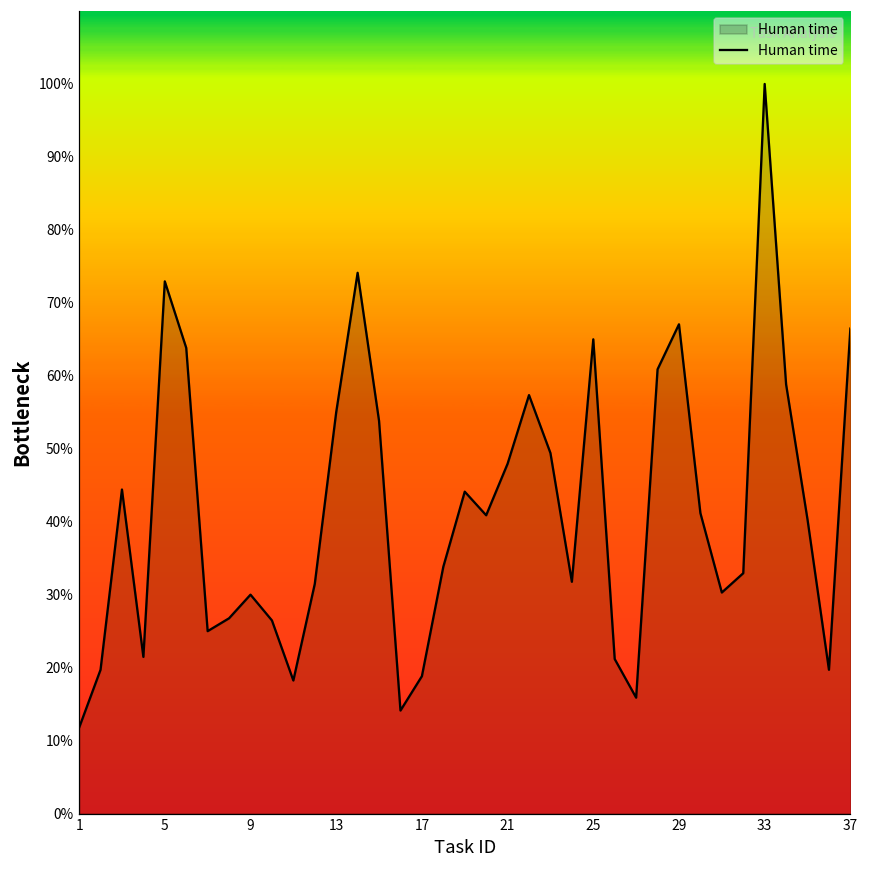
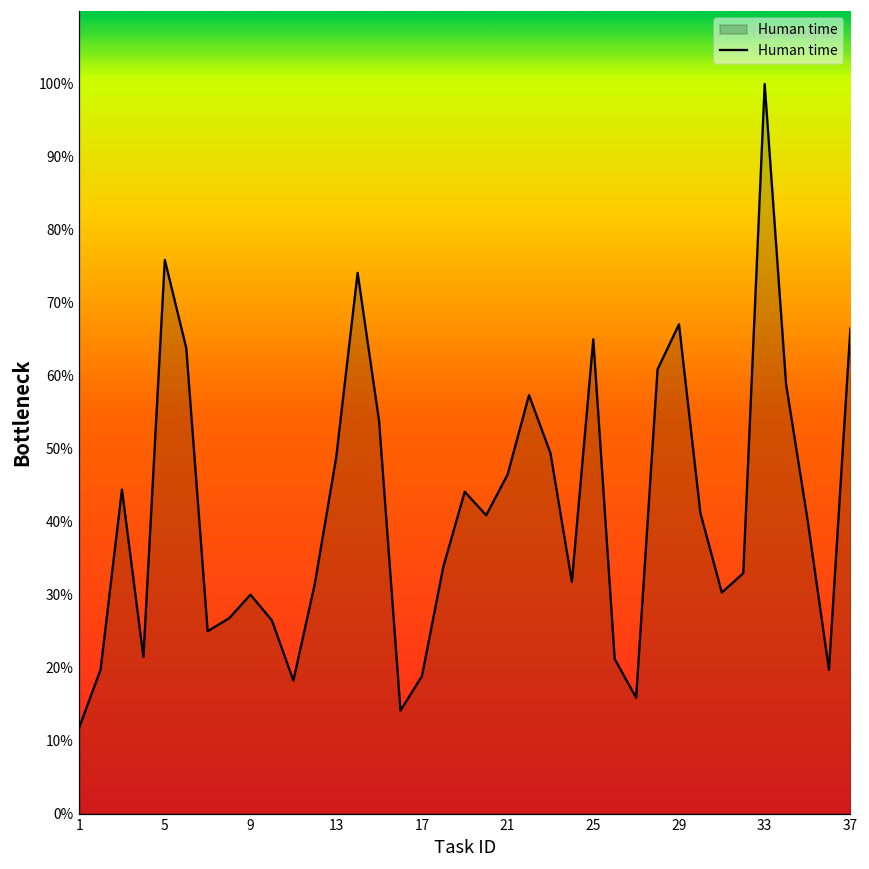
  {
    "1": "12%",
-   "5": "73%",
+   "5": "76%",
    "9": "30%",
-   "13": "55%",
+   "13": "49%",
    "17": "19%",
-   "21": "48%",
+   "21": "46%",
    "25": "65%",
    "29": "67%",
    "33": "100%",
    "37": "66%"
  }
